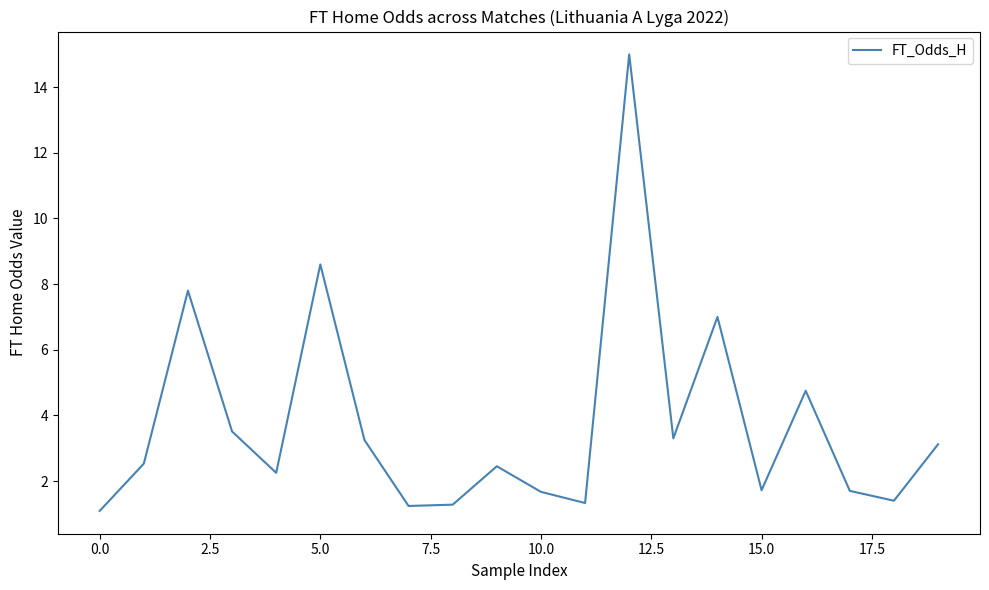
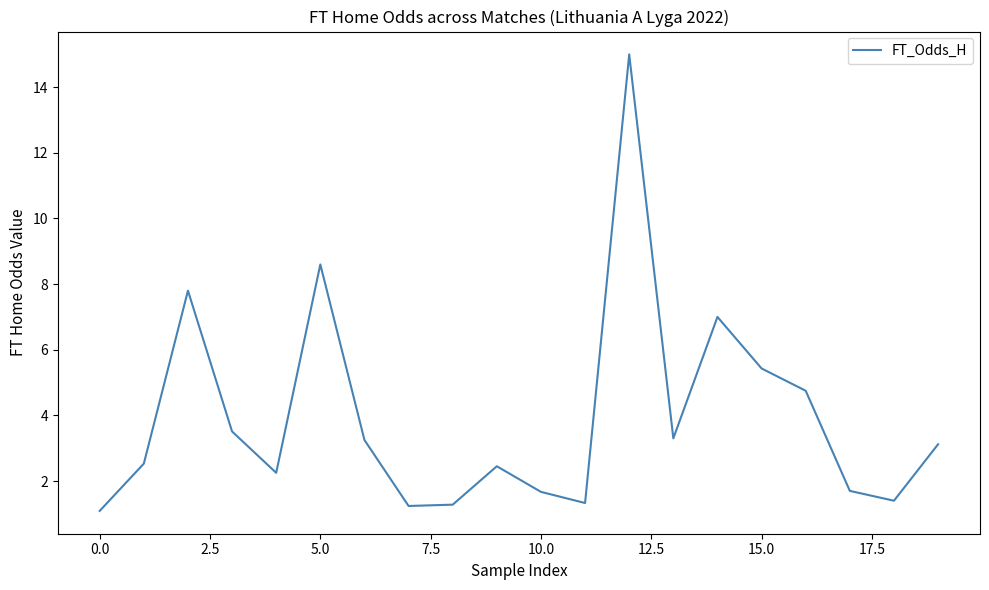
  {
    "0.0": 1.1,
    "5.0": 8.6,
    "10.0": 1.7,
-   "15.0": 1.7
+   "15.0": 5.4
  }
